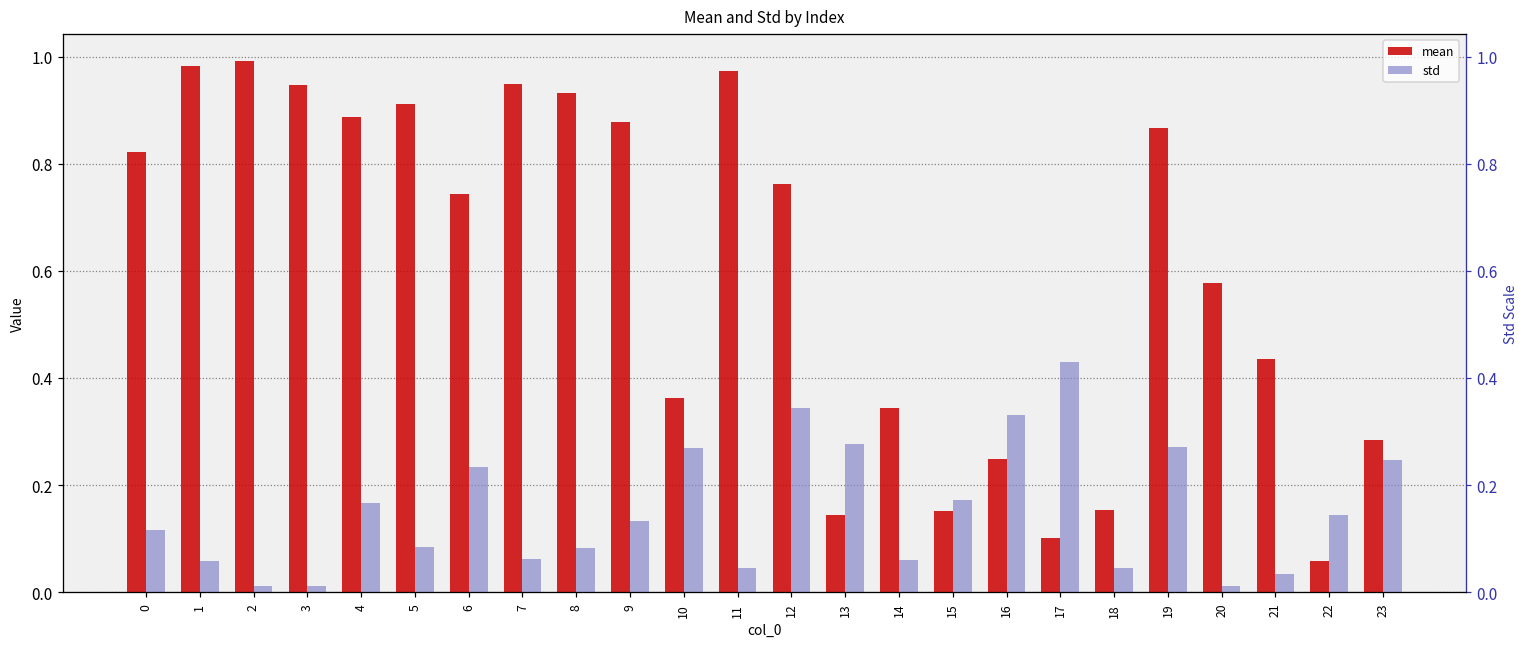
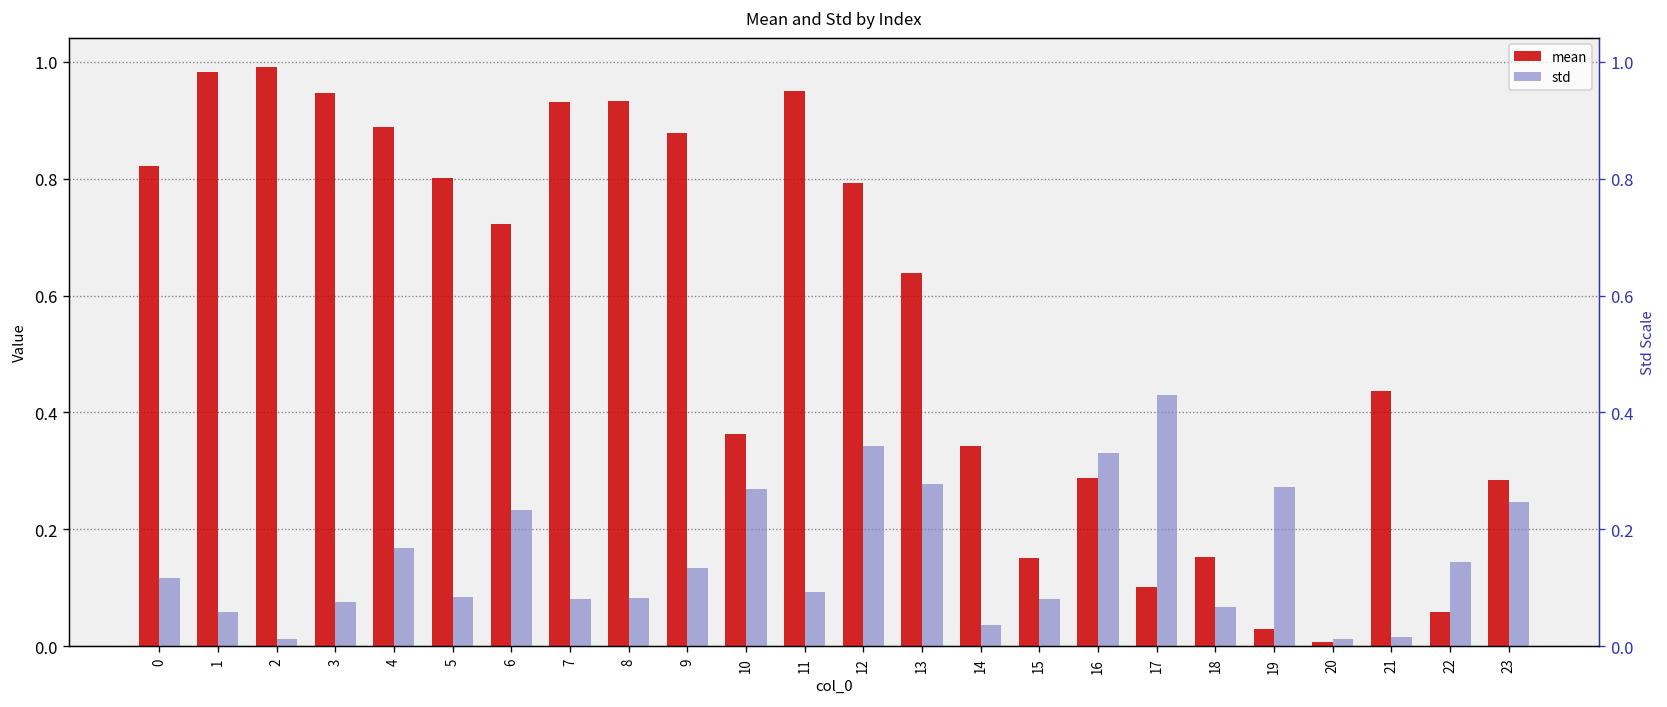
  {
    "mean": {
      "0": 0.82,
      "1": 0.98,
      "2": 0.99,
      "3": 0.95,
      "4": 0.89,
-     "5": 0.91,
-     "6": 0.74,
-     "7": 0.95,
+     "5": 0.80,
+     "6": 0.72,
+     "7": 0.93,
      "8": 0.93,
      "9": 0.88,
      "10": 0.36,
-     "11": 0.97,
-     "12": 0.76,
-     "13": 0.14,
+     "11": 0.95,
+     "12": 0.79,
+     "13": 0.64,
      "14": 0.34,
      "15": 0.15,
-     "16": 0.25,
+     "16": 0.29,
      "17": 0.10,
      "18": 0.15,
-     "19": 0.87,
-     "20": 0.58,
+     "19": 0.03,
+     "20": 0.01,
      "21": 0.44,
      "22": 0.06,
      "23": 0.28
    },
    "std": {
      "0": 0.12,
      "1": 0.06,
      "2": 0.01,
-     "3": 0.01,
+     "3": 0.08,
      "4": 0.17,
      "5": 0.08,
      "6": 0.23,
-     "7": 0.06,
+     "7": 0.08,
      "8": 0.08,
      "9": 0.13,
      "10": 0.27,
-     "11": 0.04,
+     "11": 0.09,
      "12": 0.34,
      "13": 0.28,
-     "14": 0.06,
-     "15": 0.17,
+     "14": 0.04,
+     "15": 0.08,
      "16": 0.33,
      "17": 0.43,
-     "18": 0.04,
+     "18": 0.07,
      "19": 0.27,
      "20": 0.01,
-     "21": 0.03,
+     "21": 0.02,
      "22": 0.14,
      "23": 0.25
    }
  }
